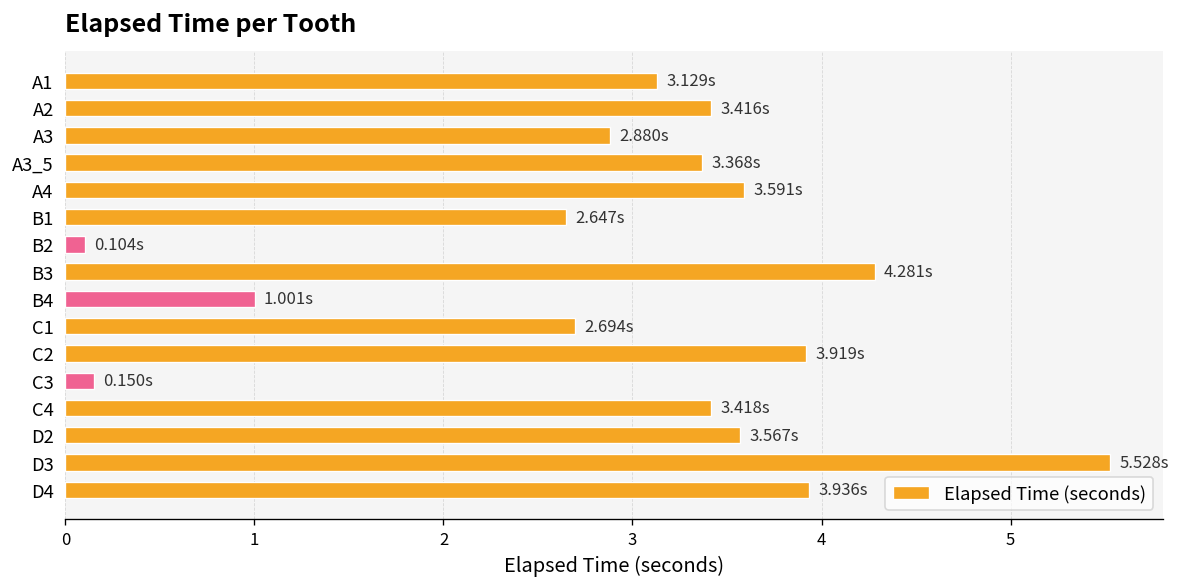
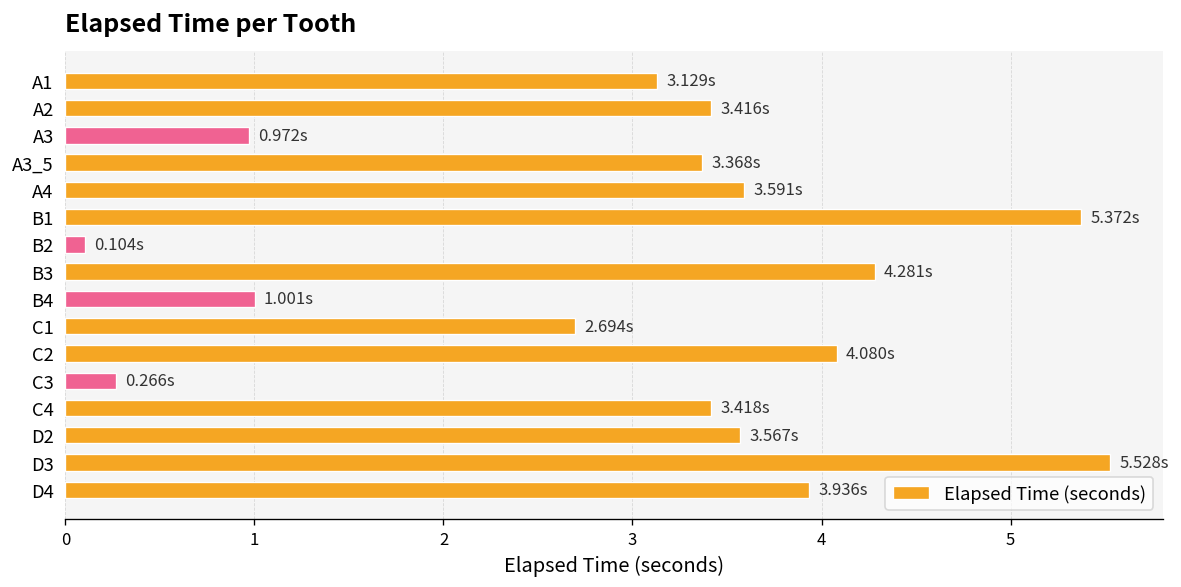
  {
    "A1": "3.129s",
    "A2": "3.416s",
-   "A3": "2.880s",
+   "A3": "0.972s",
    "A3_5": "3.368s",
    "A4": "3.591s",
-   "B1": "2.647s",
+   "B1": "5.372s",
    "B2": "0.104s",
    "B3": "4.281s",
    "B4": "1.001s",
    "C1": "2.694s",
-   "C2": "3.919s",
-   "C3": "0.150s",
+   "C2": "4.080s",
+   "C3": "0.266s",
    "C4": "3.418s",
    "D2": "3.567s",
    "D3": "5.528s",
    "D4": "3.936s"
  }
